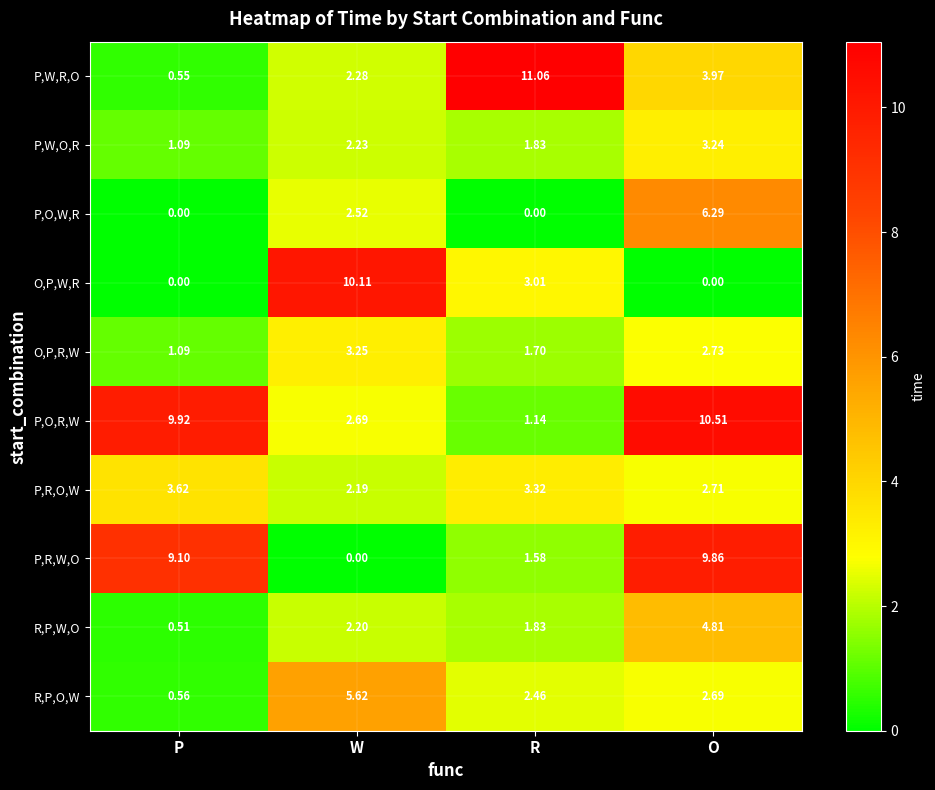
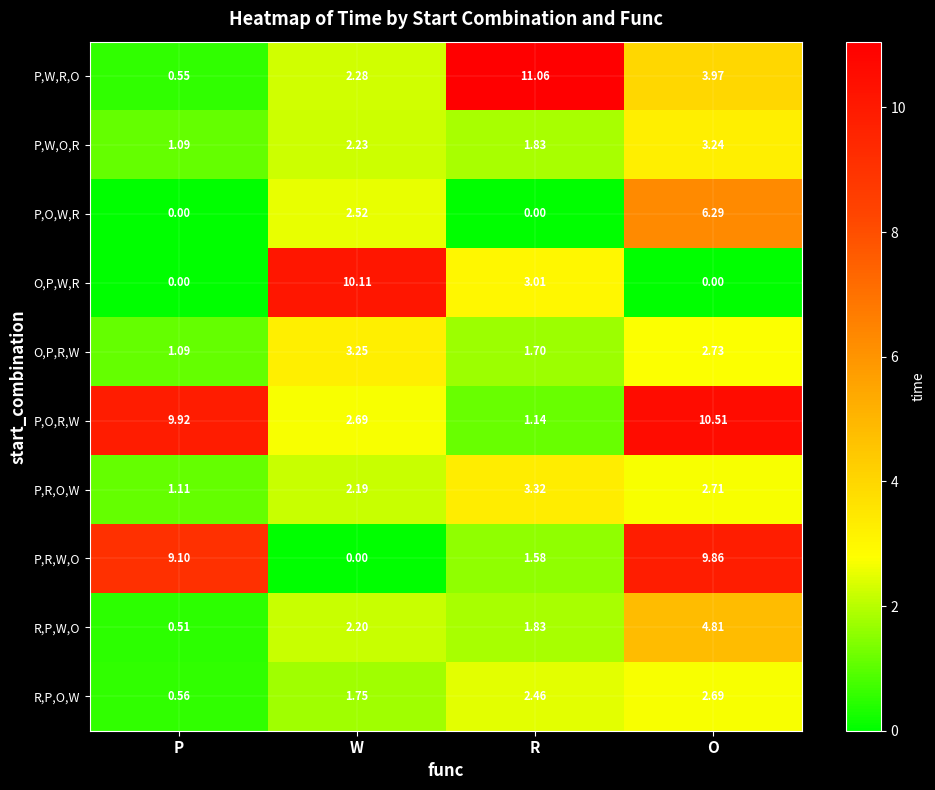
  {
    "P,W,R,O": {
      "P": 0.55,
      "W": 2.28,
      "R": 11.06,
      "O": 3.97
    },
    "P,W,O,R": {
      "P": 1.09,
      "W": 2.23,
      "R": 1.83,
      "O": 3.24
    },
    "P,O,W,R": {
      "P": 0.00,
      "W": 2.52,
      "R": 0.00,
      "O": 6.29
    },
    "O,P,W,R": {
      "P": 0.00,
      "W": 10.11,
      "R": 3.01,
      "O": 0.00
    },
    "O,P,R,W": {
      "P": 1.09,
      "W": 3.25,
      "R": 1.70,
      "O": 2.73
    },
    "P,O,R,W": {
      "P": 9.92,
      "W": 2.69,
      "R": 1.14,
      "O": 10.51
    },
    "P,R,O,W": {
-     "P": 3.62,
+     "P": 1.11,
      "W": 2.19,
      "R": 3.32,
      "O": 2.71
    },
    "P,R,W,O": {
      "P": 9.10,
      "W": 0.00,
      "R": 1.58,
      "O": 9.86
    },
    "R,P,W,O": {
      "P": 0.51,
      "W": 2.20,
      "R": 1.83,
      "O": 4.81
    },
    "R,P,O,W": {
      "P": 0.56,
-     "W": 5.62,
+     "W": 1.75,
      "R": 2.46,
      "O": 2.69
    }
  }
